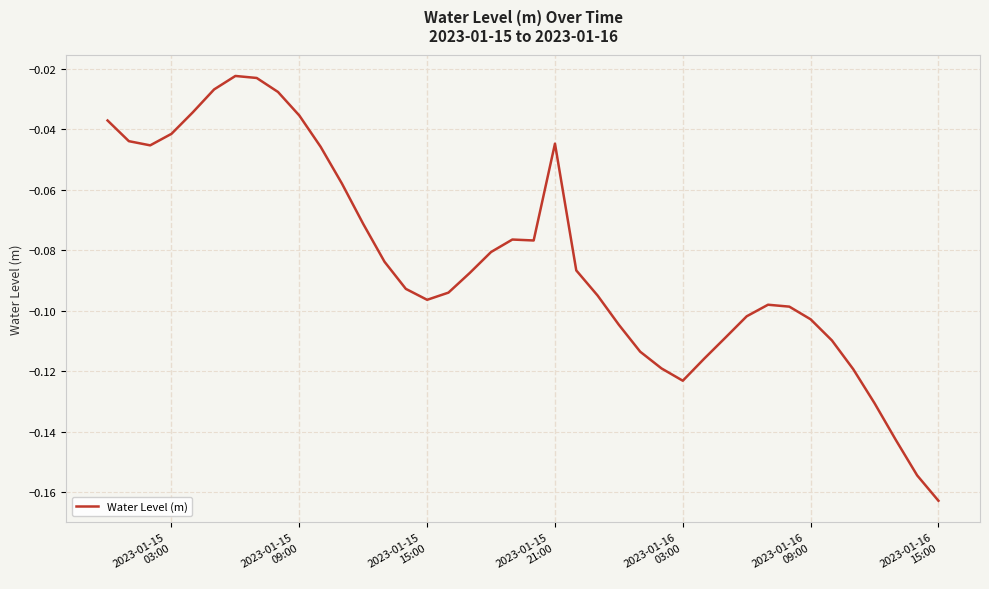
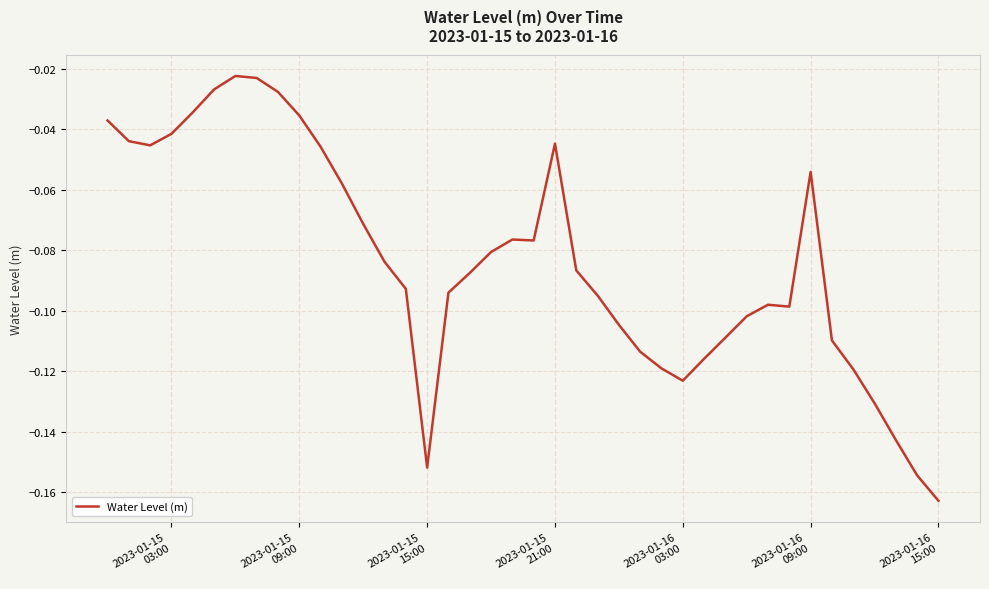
  {
    "2023-01-15 03:00": -0.041,
    "2023-01-15 09:00": -0.035,
-   "2023-01-15 15:00": -0.096,
+   "2023-01-15 15:00": -0.152,
    "2023-01-15 21:00": -0.045,
    "2023-01-16 03:00": -0.123,
-   "2023-01-16 09:00": -0.103,
+   "2023-01-16 09:00": -0.054,
    "2023-01-16 15:00": -0.163
  }
